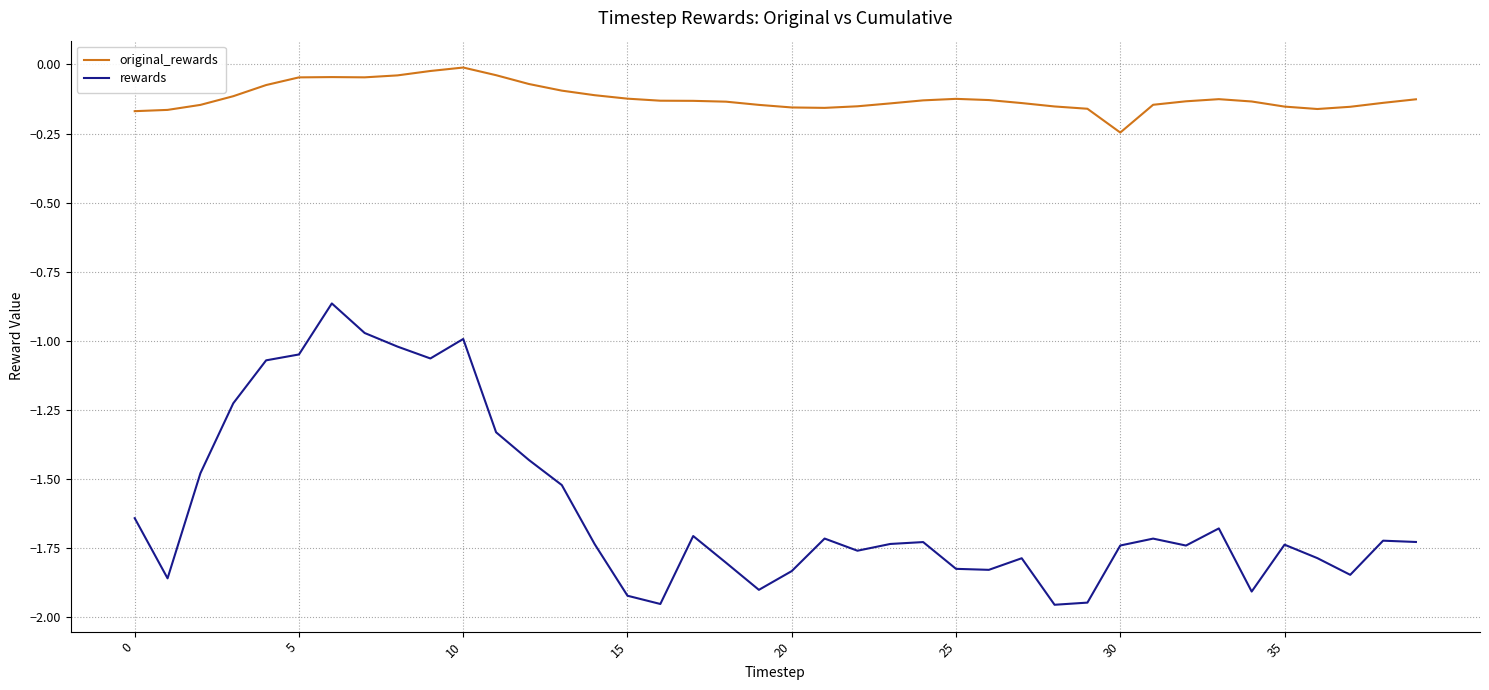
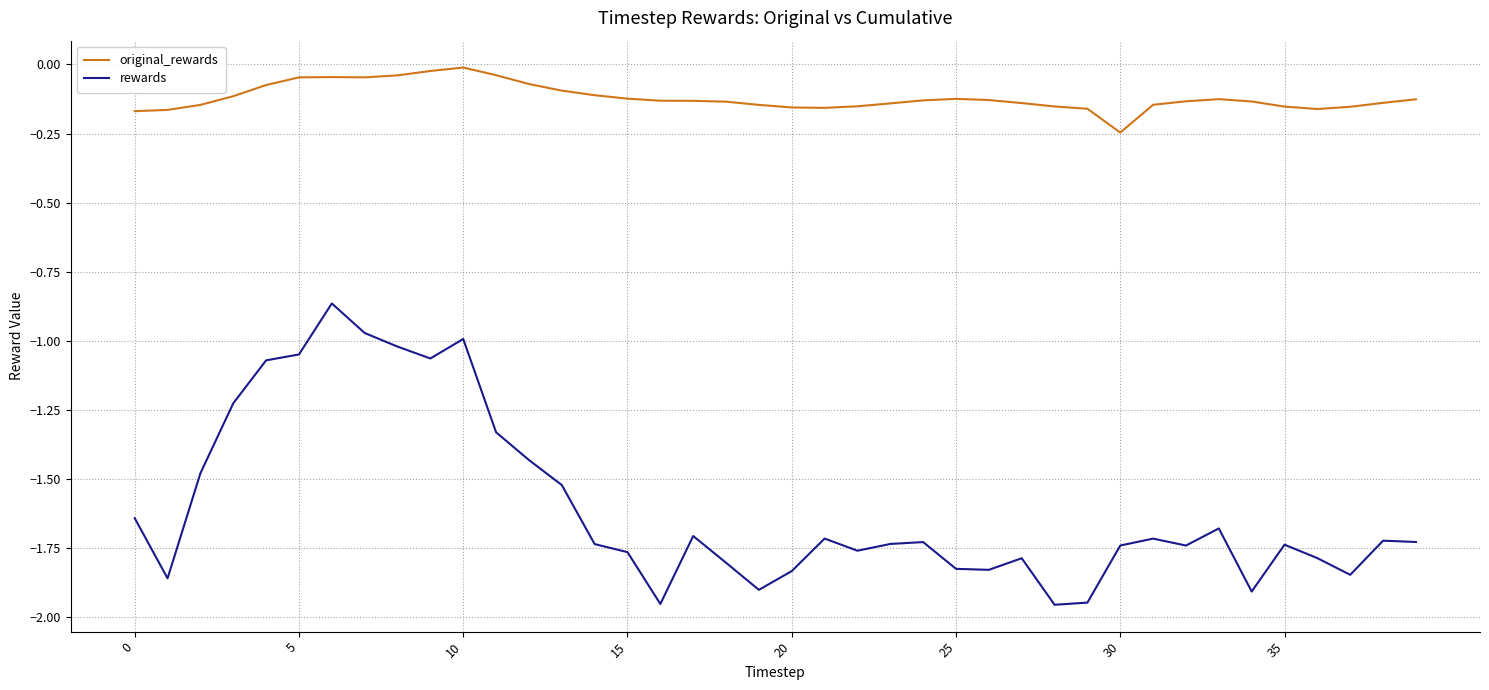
  {
    "original_rewards": {
      "0": -0.17,
      "5": -0.05,
      "10": -0.01,
      "15": -0.12,
      "20": -0.16,
      "25": -0.12,
      "30": -0.25,
      "35": -0.15
    },
    "rewards": {
      "0": -1.64,
      "5": -1.05,
      "10": -0.99,
-     "15": -1.92,
+     "15": -1.76,
      "20": -1.83,
      "25": -1.82,
      "30": -1.74,
      "35": -1.74
    }
  }
